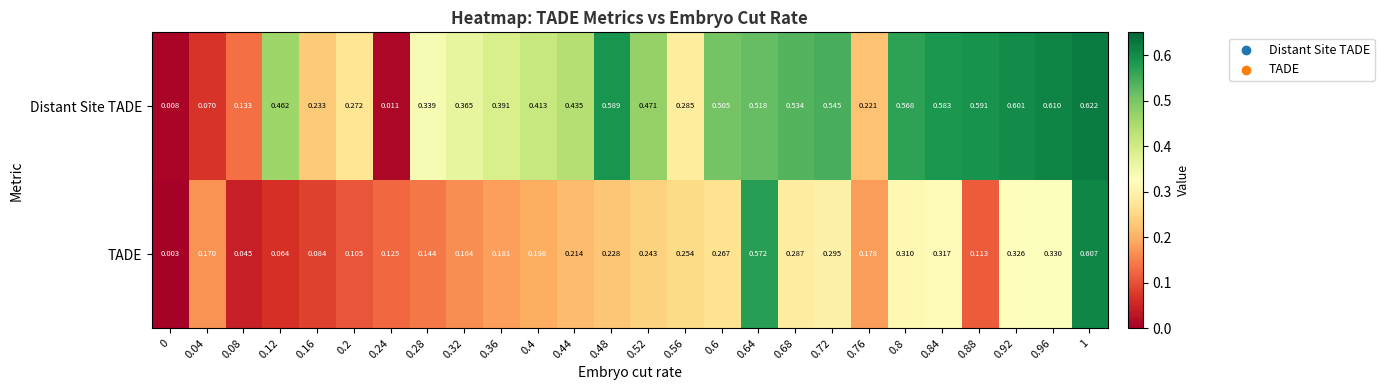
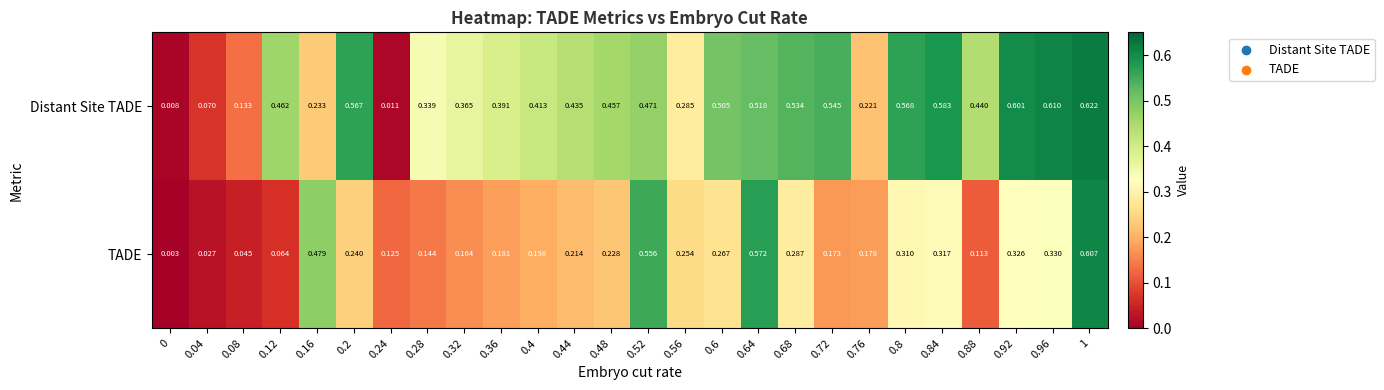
  {
    "Distant Site TADE": {
      "0": 0.008,
      "0.04": 0.070,
      "0.08": 0.133,
      "0.12": 0.462,
      "0.16": 0.233,
-     "0.2": 0.272,
+     "0.2": 0.567,
      "0.24": 0.011,
      "0.28": 0.339,
      "0.32": 0.365,
      "0.36": 0.391,
      "0.4": 0.413,
      "0.44": 0.435,
-     "0.48": 0.589,
+     "0.48": 0.457,
      "0.52": 0.471,
      "0.56": 0.285,
      "0.6": 0.505,
      "0.64": 0.518,
      "0.68": 0.534,
      "0.72": 0.545,
      "0.76": 0.221,
      "0.8": 0.568,
      "0.84": 0.583,
-     "0.88": 0.591,
+     "0.88": 0.440,
      "0.92": 0.601,
      "0.96": 0.610,
      "1": 0.622
    },
    "TADE": {
      "0": 0.003,
-     "0.04": 0.170,
+     "0.04": 0.027,
      "0.08": 0.045,
      "0.12": 0.064,
-     "0.16": 0.084,
-     "0.2": 0.105,
+     "0.16": 0.479,
+     "0.2": 0.240,
      "0.24": 0.125,
      "0.28": 0.144,
      "0.32": 0.164,
      "0.36": 0.181,
      "0.4": 0.198,
      "0.44": 0.214,
      "0.48": 0.228,
-     "0.52": 0.243,
+     "0.52": 0.556,
      "0.56": 0.254,
      "0.6": 0.267,
      "0.64": 0.572,
      "0.68": 0.287,
-     "0.72": 0.295,
+     "0.72": 0.173,
      "0.76": 0.178,
      "0.8": 0.310,
      "0.84": 0.317,
      "0.88": 0.113,
      "0.92": 0.326,
      "0.96": 0.330,
      "1": 0.607
    }
  }
